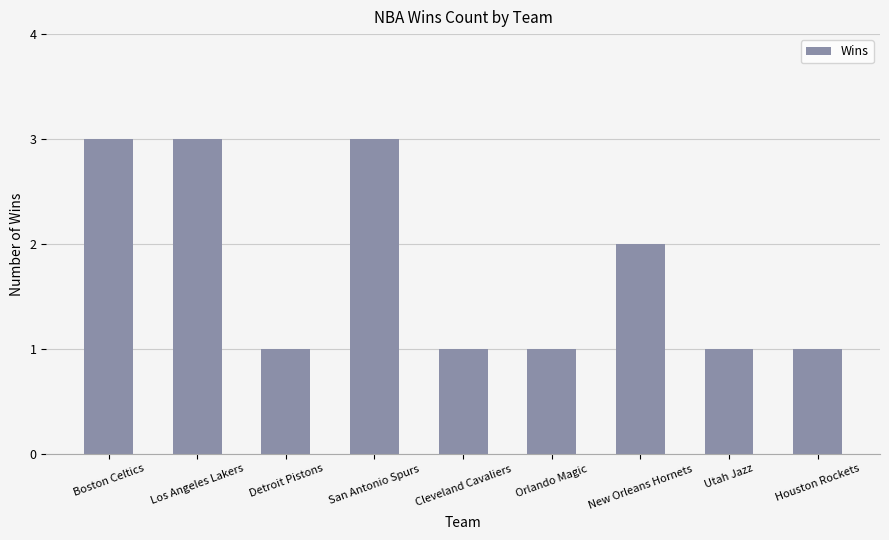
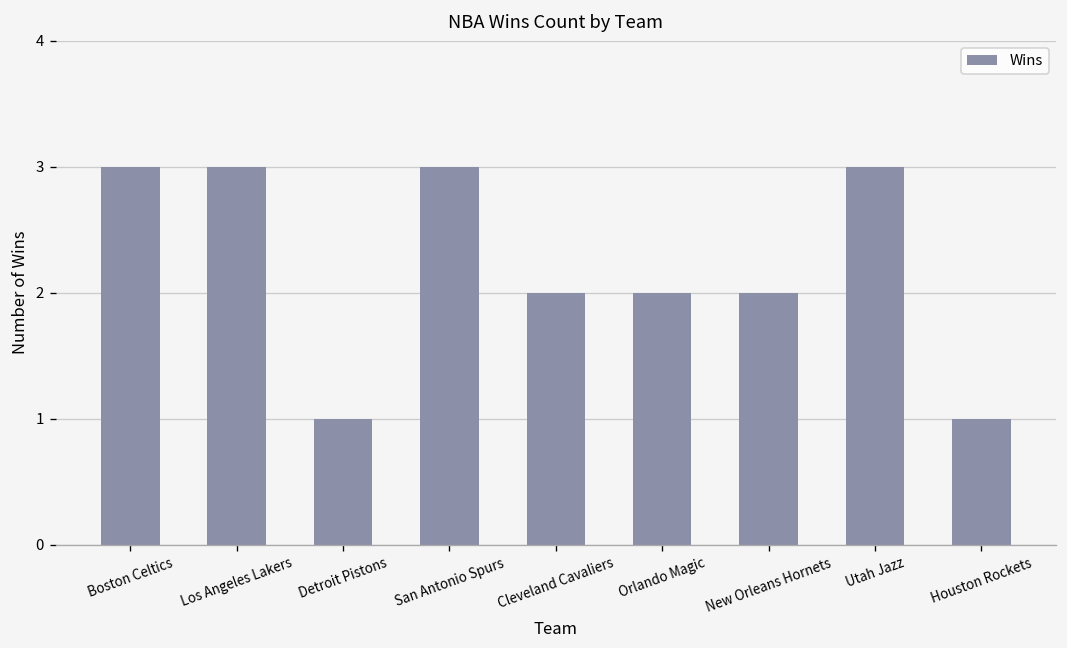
  {
    "Boston Celtics": 3,
    "Los Angeles Lakers": 3,
    "Detroit Pistons": 1,
    "San Antonio Spurs": 3,
-   "Cleveland Cavaliers": 1,
-   "Orlando Magic": 1,
+   "Cleveland Cavaliers": 2,
+   "Orlando Magic": 2,
    "New Orleans Hornets": 2,
-   "Utah Jazz": 1,
+   "Utah Jazz": 3,
    "Houston Rockets": 1
  }
